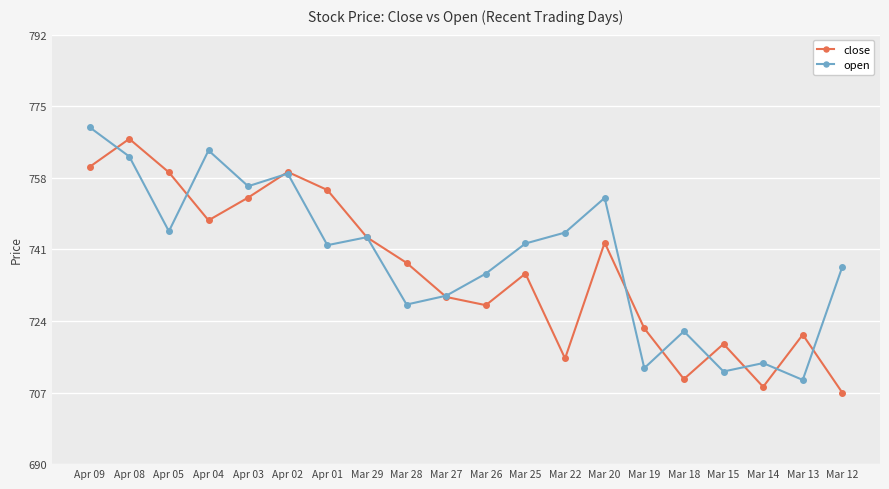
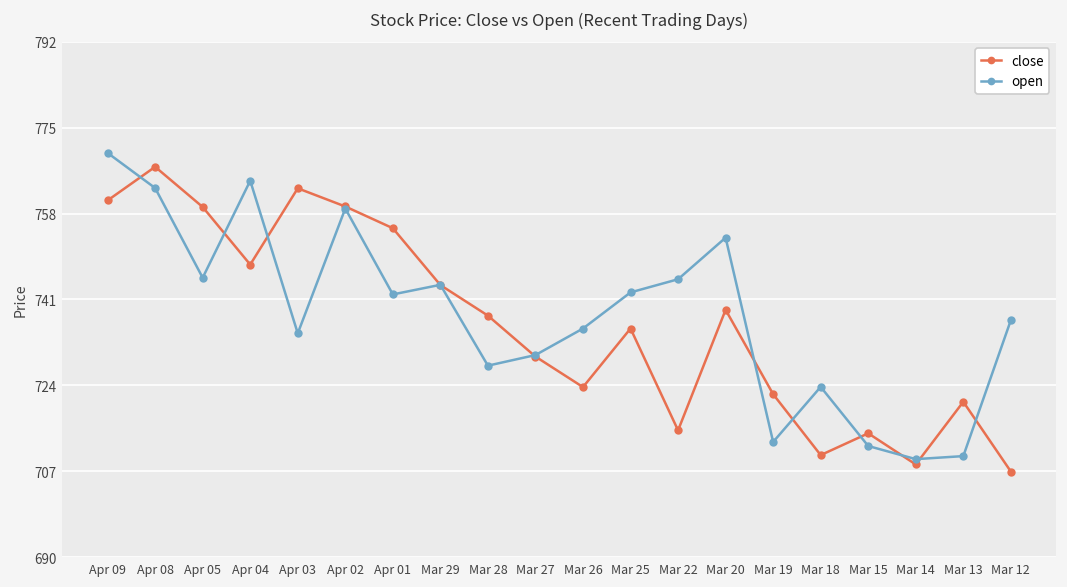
  {
    "close": {
      "Apr 09": 761,
      "Apr 08": 767,
      "Apr 05": 759,
      "Apr 04": 748,
-     "Apr 03": 753,
+     "Apr 03": 763,
      "Apr 01": 755,
      "Mar 28": 738,
-     "Mar 26": 728,
+     "Mar 26": 724,
      "Mar 25": 735,
      "Mar 22": 715,
-     "Mar 20": 743,
+     "Mar 20": 739,
      "Mar 19": 722,
      "Mar 18": 710,
-     "Mar 15": 719,
+     "Mar 15": 715,
      "Mar 14": 708,
      "Mar 13": 721,
      "Mar 12": 707
    },
    "open": {
      "Apr 09": 770,
      "Apr 08": 763,
      "Apr 05": 745,
      "Apr 04": 765,
-     "Apr 03": 756,
+     "Apr 03": 734,
      "Apr 01": 742,
      "Mar 28": 728,
      "Mar 26": 735,
      "Mar 25": 742,
      "Mar 22": 745,
      "Mar 20": 753,
      "Mar 19": 713,
-     "Mar 18": 722,
+     "Mar 18": 724,
      "Mar 15": 712,
-     "Mar 14": 714,
+     "Mar 14": 709,
      "Mar 13": 710,
      "Mar 12": 737
    }
  }
